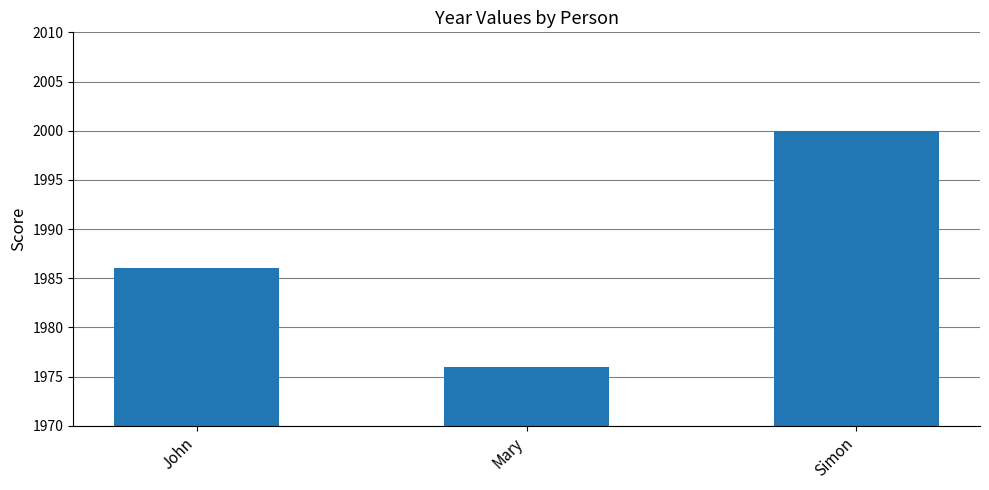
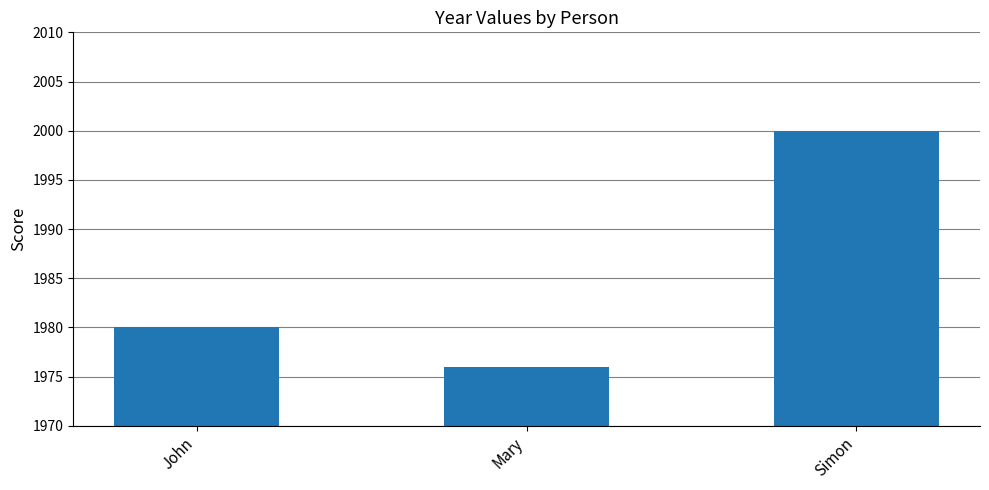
  {
-   "John": 1986,
+   "John": 1980,
    "Mary": 1976,
    "Simon": 2000
  }
